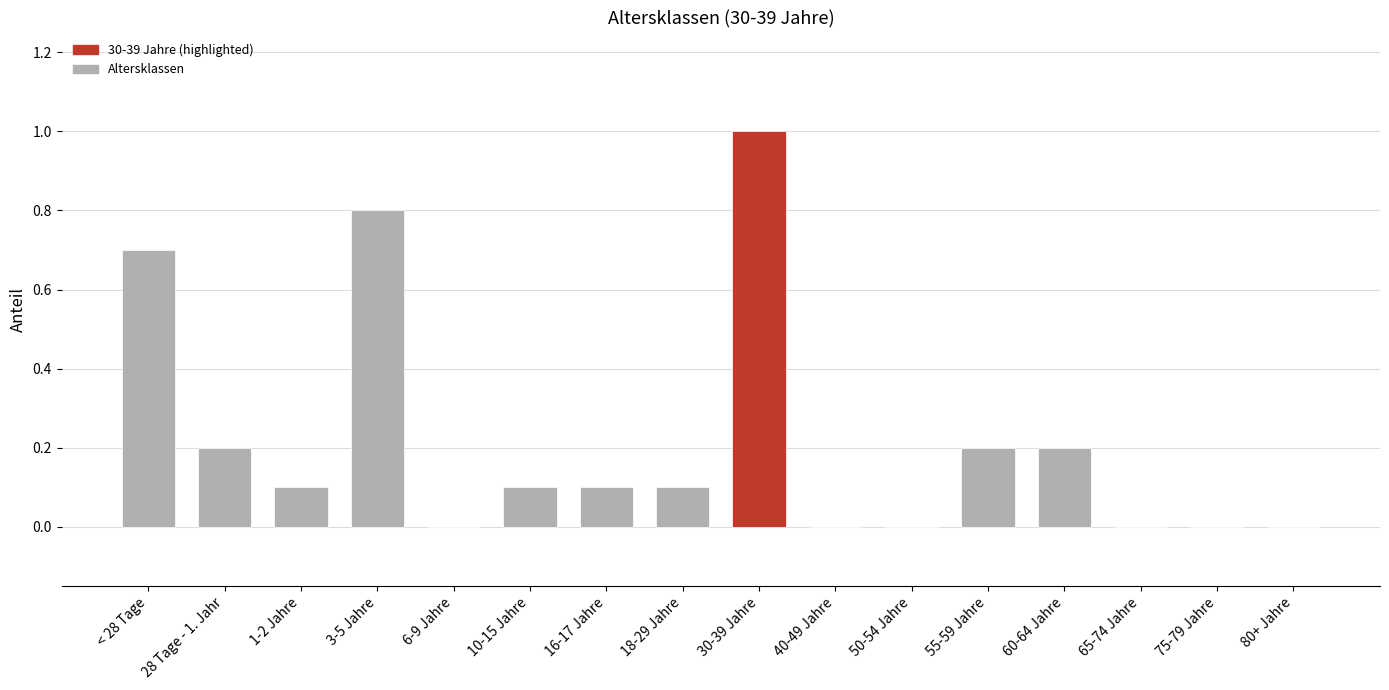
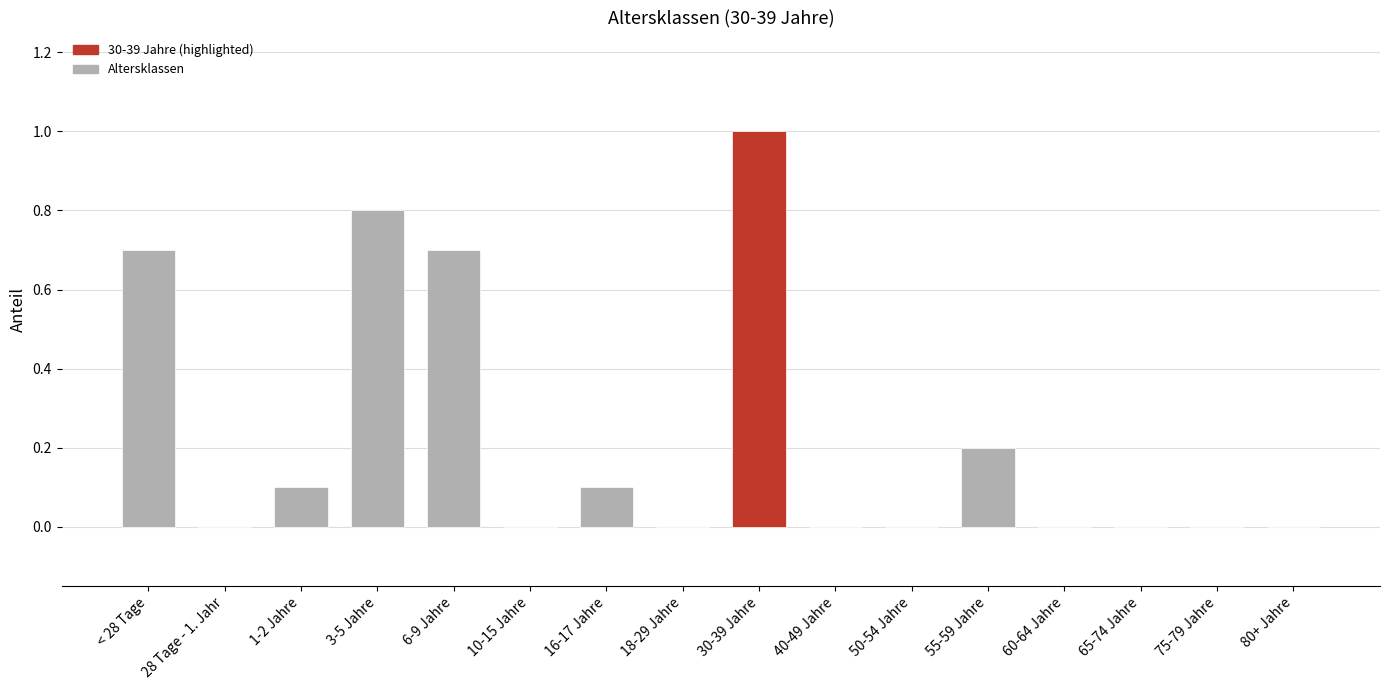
  {
    "< 28 Tage": 0.7,
-   "28 Tage - 1. Jahr": 0.2,
+   "28 Tage - 1. Jahr": 0.0,
    "1-2 Jahre": 0.1,
    "3-5 Jahre": 0.8,
-   "6-9 Jahre": 0.0,
-   "10-15 Jahre": 0.1,
+   "6-9 Jahre": 0.7,
+   "10-15 Jahre": 0.0,
    "16-17 Jahre": 0.1,
-   "18-29 Jahre": 0.1,
+   "18-29 Jahre": 0.0,
    "30-39 Jahre": 1.0,
    "40-49 Jahre": 0.0,
    "50-54 Jahre": 0.0,
    "55-59 Jahre": 0.2,
-   "60-64 Jahre": 0.2,
+   "60-64 Jahre": 0.0,
    "65-74 Jahre": 0.0,
    "75-79 Jahre": 0.0,
    "80+ Jahre": 0.0
  }
